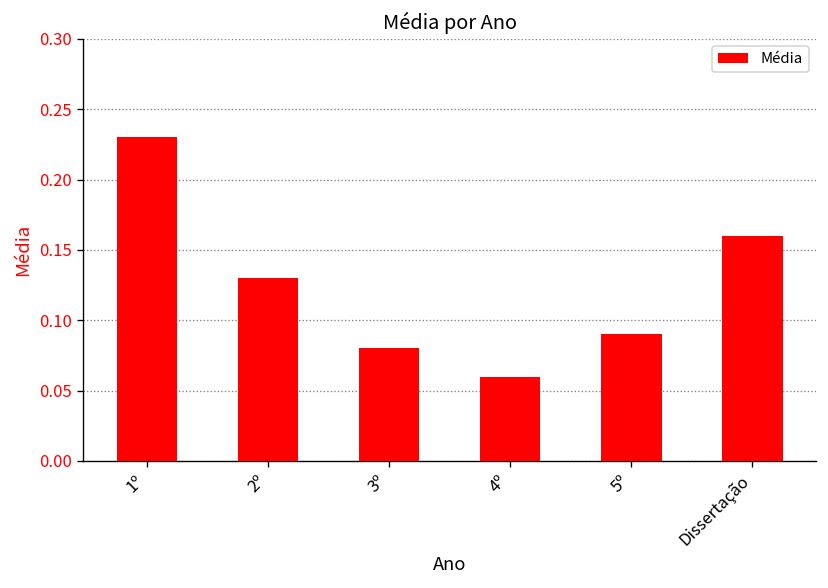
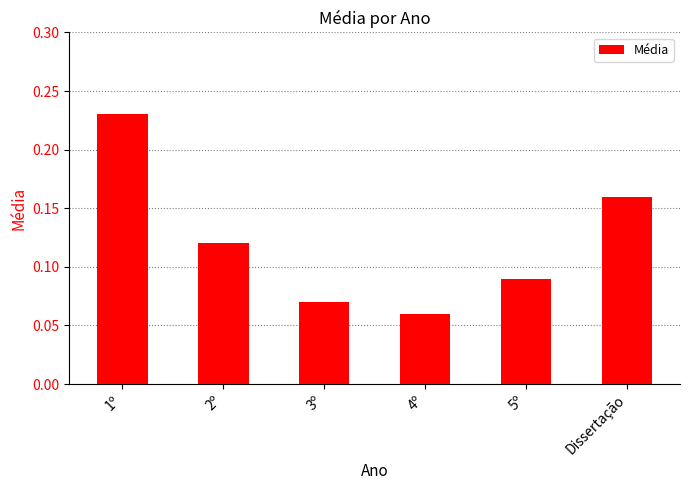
  {
    "1º": 0.23,
-   "2º": 0.13,
-   "3º": 0.08,
+   "2º": 0.12,
+   "3º": 0.07,
    "4º": 0.06,
    "5º": 0.09,
    "Dissertação": 0.16
  }
